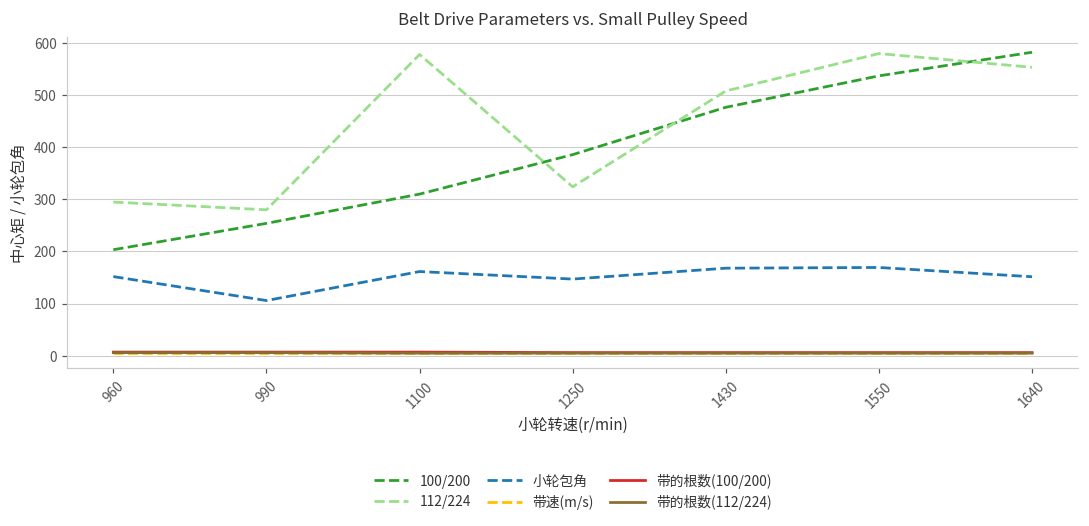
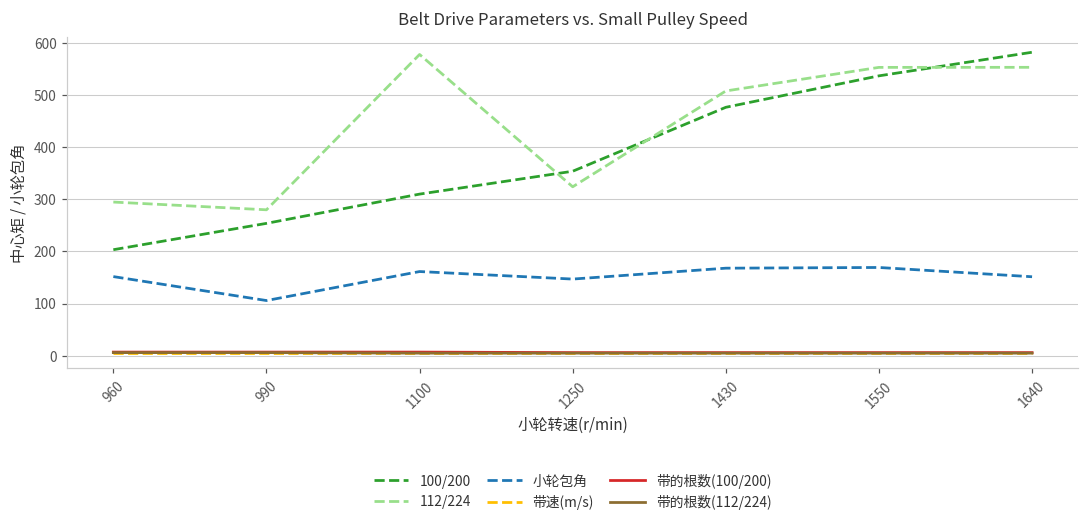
  {
    "100/200": {
      "960": 200,
      "990": 250,
      "1100": 310,
-     "1250": 390,
+     "1250": 350,
      "1430": 480,
      "1550": 540,
      "1640": 580
    },
    "112/224": {
      "960": 290,
      "990": 280,
      "1100": 580,
      "1250": 320,
      "1430": 510,
-     "1550": 580,
+     "1550": 550,
      "1640": 550
    },
    "小轮包角": {
      "960": 150,
      "990": 110,
      "1100": 160,
      "1250": 150,
      "1430": 170,
      "1550": 170,
      "1640": 150
    }
  }
